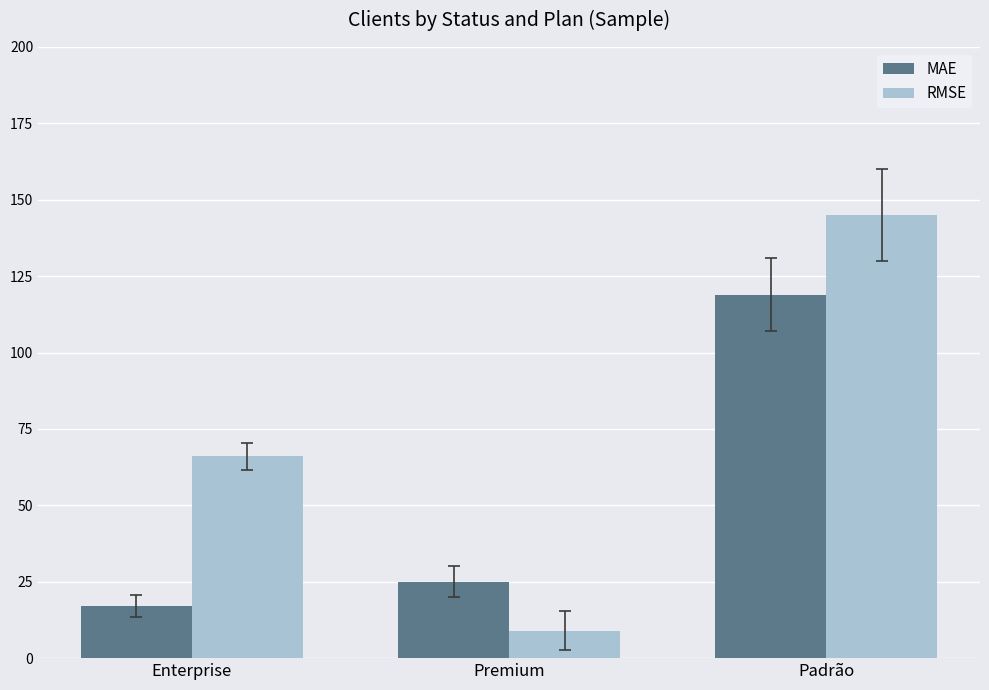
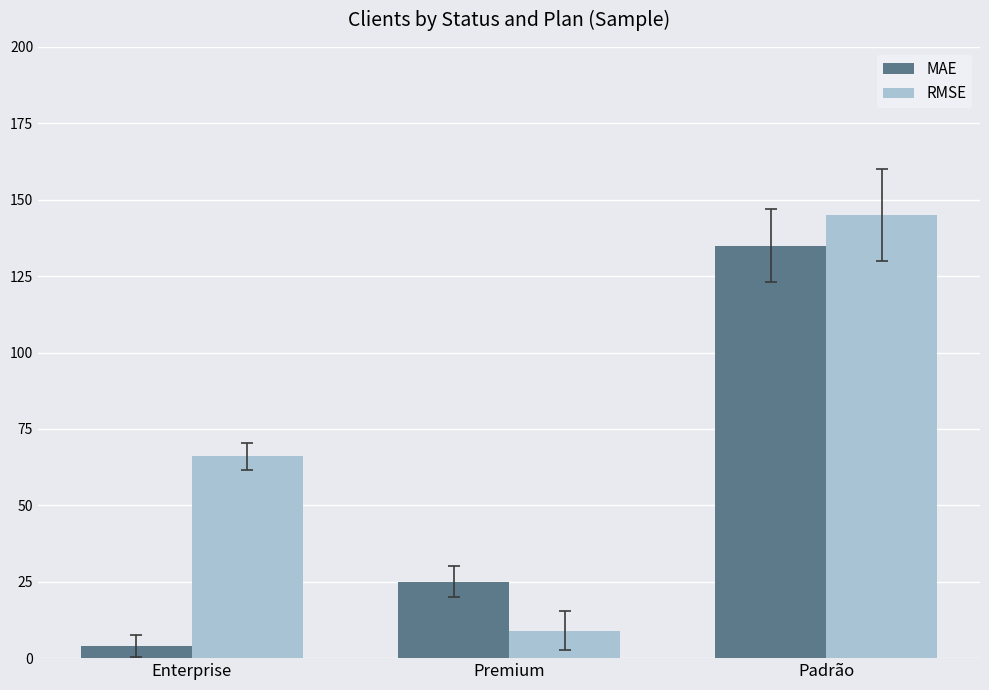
  {
    "MAE": {
-     "Enterprise": 17,
+     "Enterprise": 4,
      "Premium": 25,
-     "Padrão": 119
+     "Padrão": 135
    },
    "RMSE": {
      "Enterprise": 66,
      "Premium": 9,
      "Padrão": 145
    }
  }
